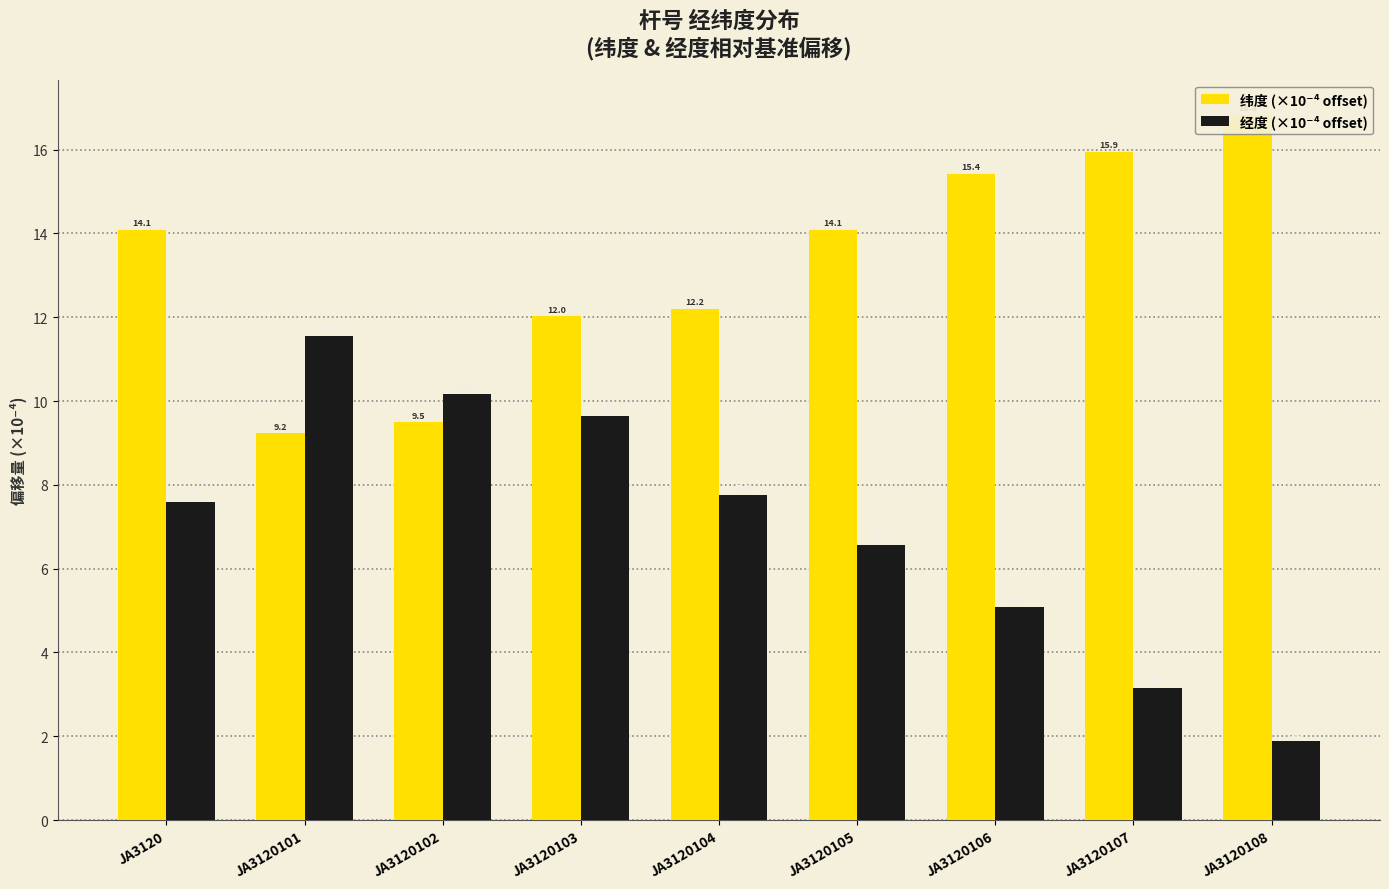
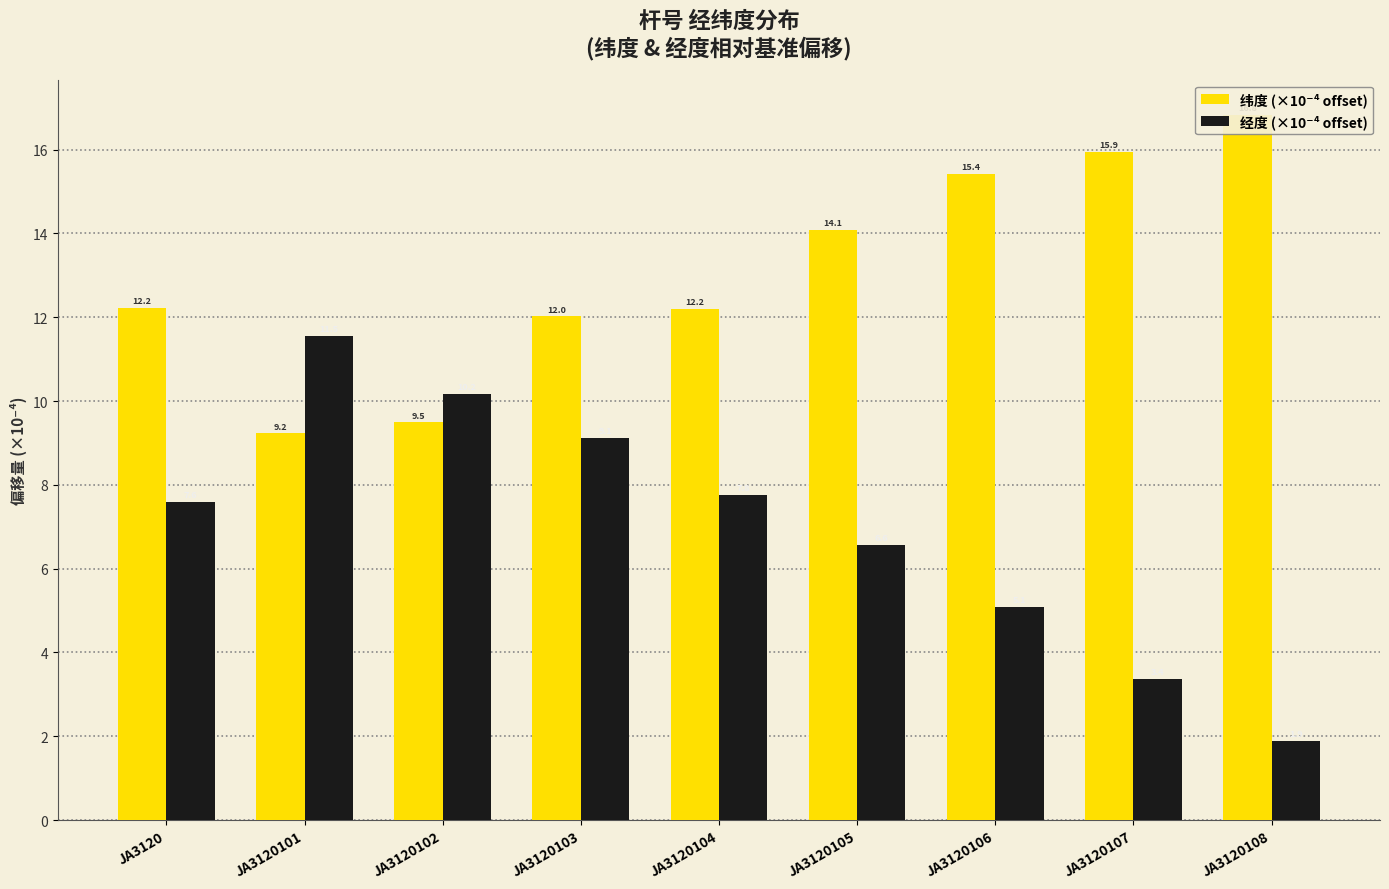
  {
    "纬度 (×10⁻⁴ offset)": {
-     "JA3120": 14.1,
+     "JA3120": 12.2,
      "JA3120101": 9.2,
      "JA3120102": 9.5,
      "JA3120103": 12.0,
      "JA3120104": 12.2,
      "JA3120105": 14.1,
      "JA3120106": 15.4,
      "JA3120107": 15.9
    },
    "经度 (×10⁻⁴ offset)": {
      "JA3120": 7.6,
      "JA3120101": 11.5,
      "JA3120102": 10.2,
-     "JA3120103": 9.6,
+     "JA3120103": 9.1,
      "JA3120104": 7.8,
      "JA3120105": 6.6,
      "JA3120106": 5.1,
-     "JA3120107": 3.2,
+     "JA3120107": 3.4,
      "JA3120108": 1.9
    }
  }
